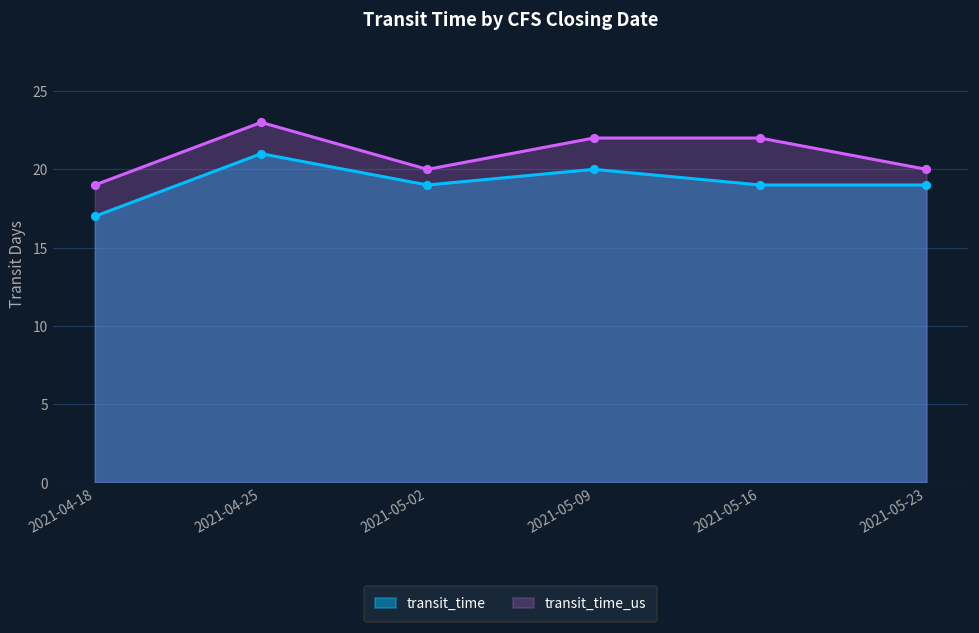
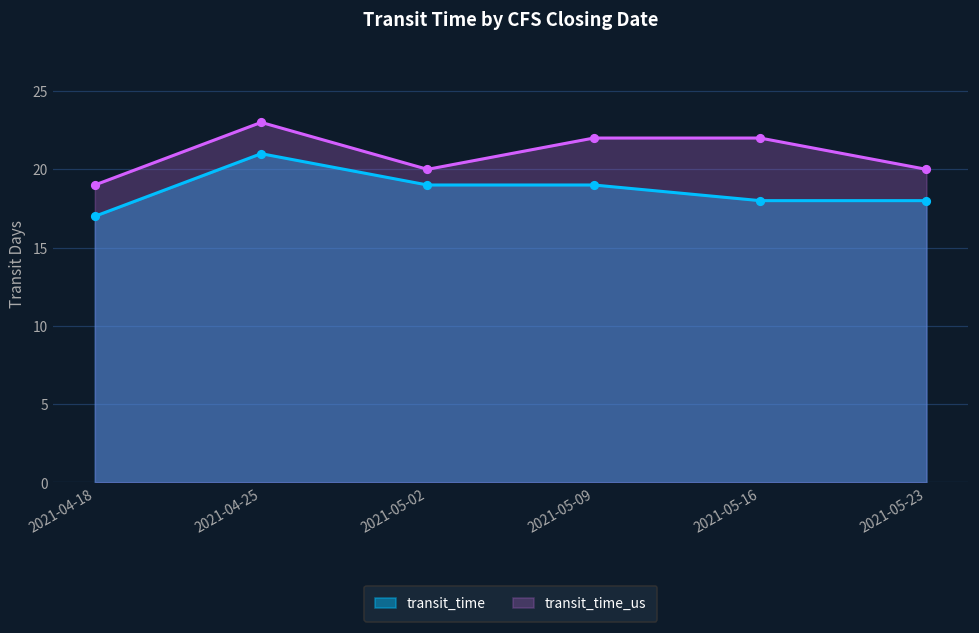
  {
    "transit_time": {
      "2021-04-18": 17,
      "2021-04-25": 21,
      "2021-05-02": 19,
-     "2021-05-09": 20,
-     "2021-05-16": 19,
-     "2021-05-23": 19
+     "2021-05-09": 19,
+     "2021-05-16": 18,
+     "2021-05-23": 18
    },
    "transit_time_us": {
      "2021-04-18": 19,
      "2021-04-25": 23,
      "2021-05-02": 20,
      "2021-05-09": 22,
      "2021-05-16": 22,
      "2021-05-23": 20
    }
  }
